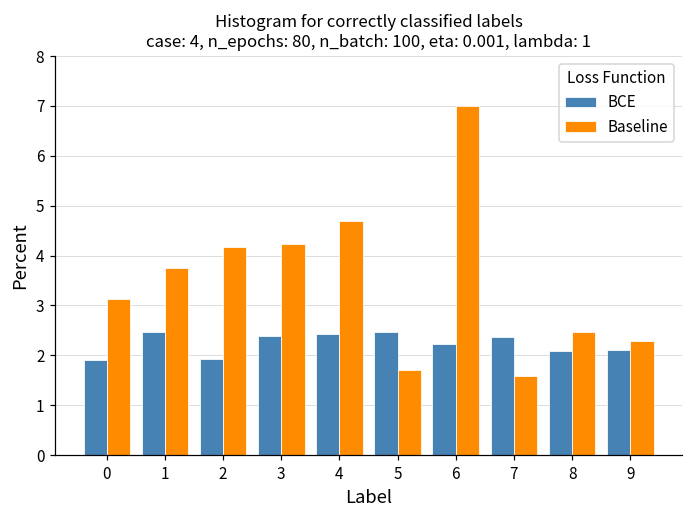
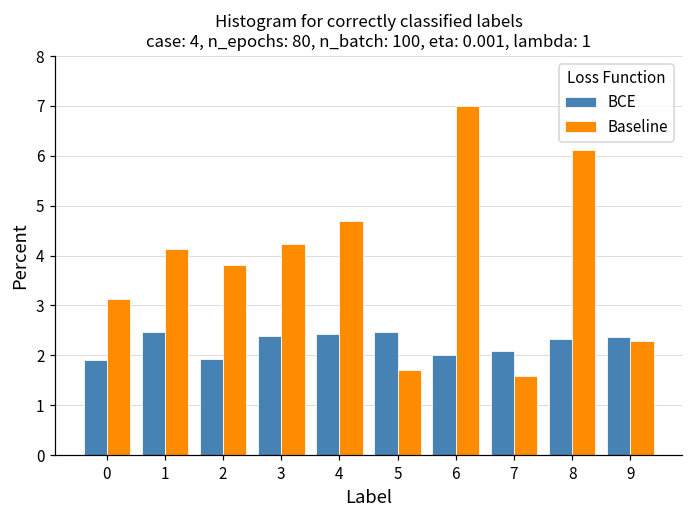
  {
    "BCE": {
      "0": 1.9,
      "1": 2.5,
      "2": 1.9,
      "3": 2.4,
      "4": 2.4,
      "5": 2.5,
-     "6": 2.2,
-     "7": 2.4,
-     "8": 2.1,
-     "9": 2.1
+     "6": 2.0,
+     "7": 2.1,
+     "8": 2.3,
+     "9": 2.4
    },
    "Baseline": {
      "0": 3.1,
-     "1": 3.7,
-     "2": 4.2,
+     "1": 4.1,
+     "2": 3.8,
      "3": 4.2,
      "4": 4.7,
      "5": 1.7,
      "6": 7.0,
      "7": 1.6,
-     "8": 2.5,
+     "8": 6.1,
      "9": 2.3
    }
  }
